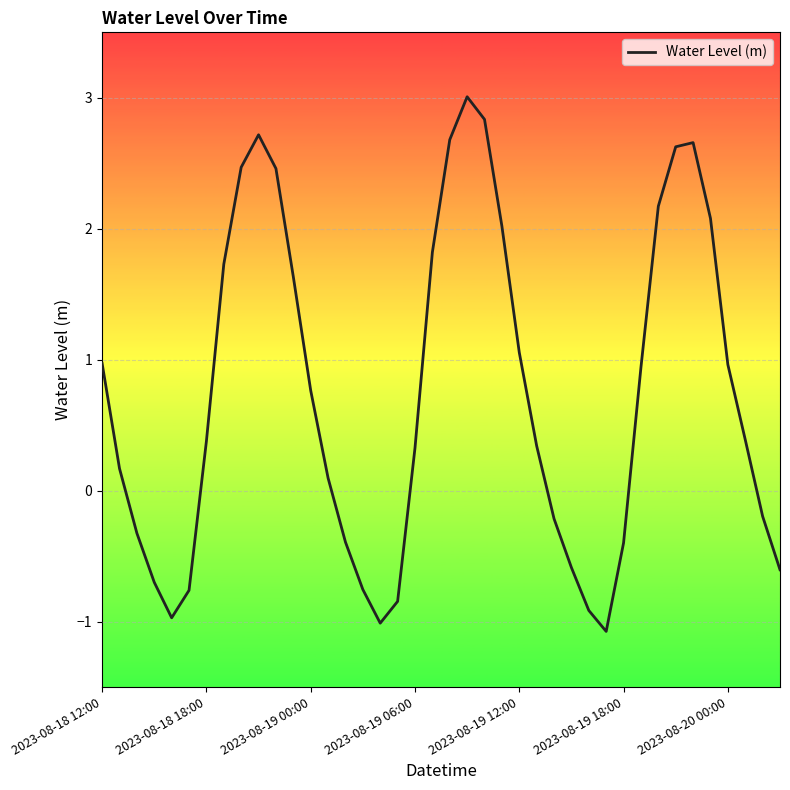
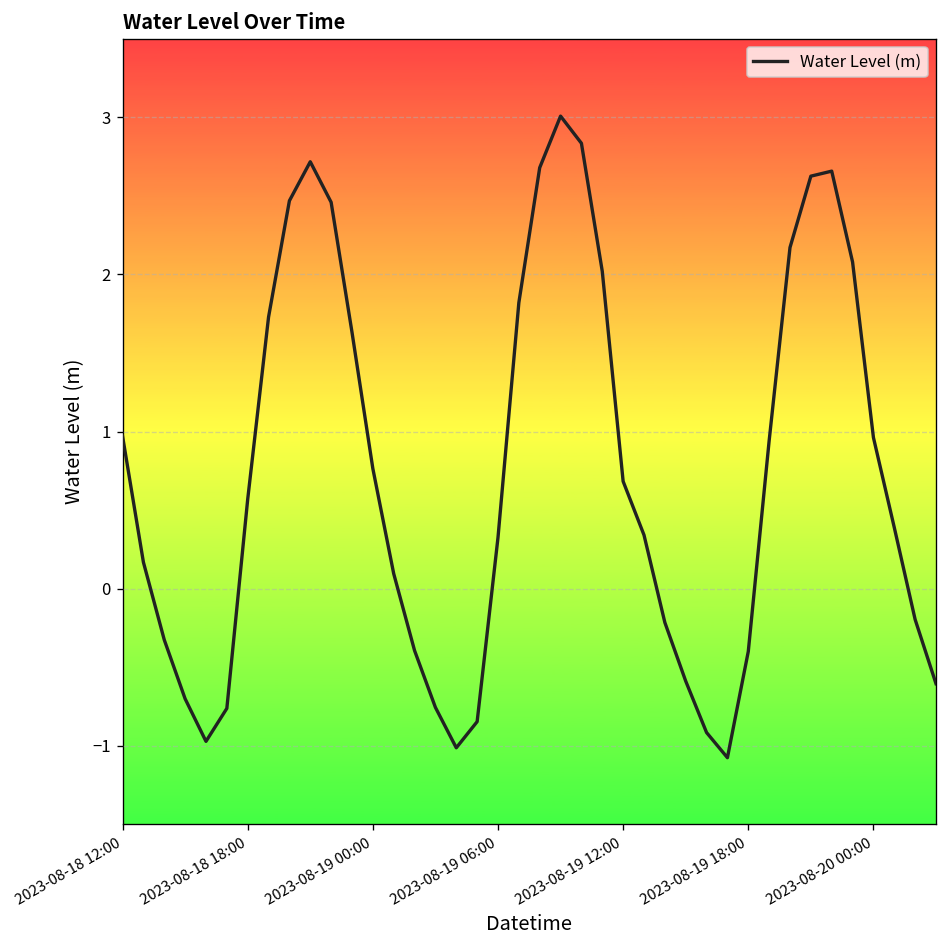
  {
    "2023-08-18 12:00": 0.97,
-   "2023-08-18 18:00": 0.38,
+   "2023-08-18 18:00": 0.57,
    "2023-08-19 00:00": 0.76,
    "2023-08-19 06:00": 0.33,
-   "2023-08-19 12:00": 1.06,
+   "2023-08-19 12:00": 0.68,
    "2023-08-19 18:00": -0.40,
    "2023-08-20 00:00": 0.96
  }
